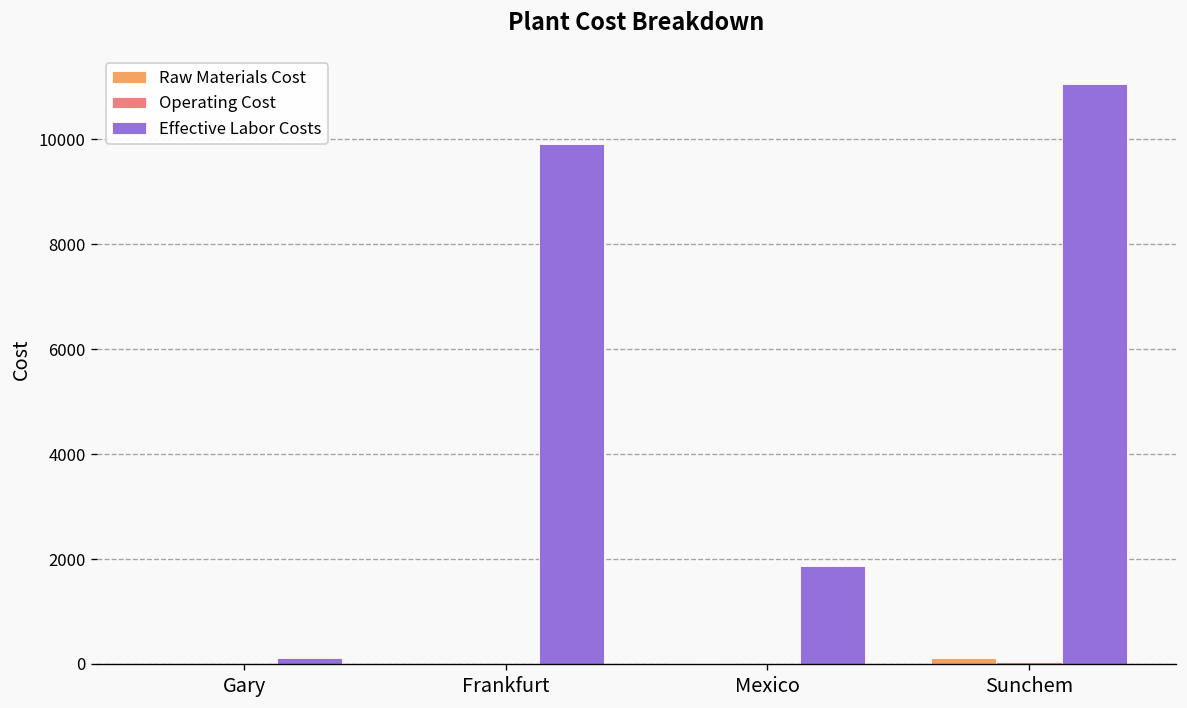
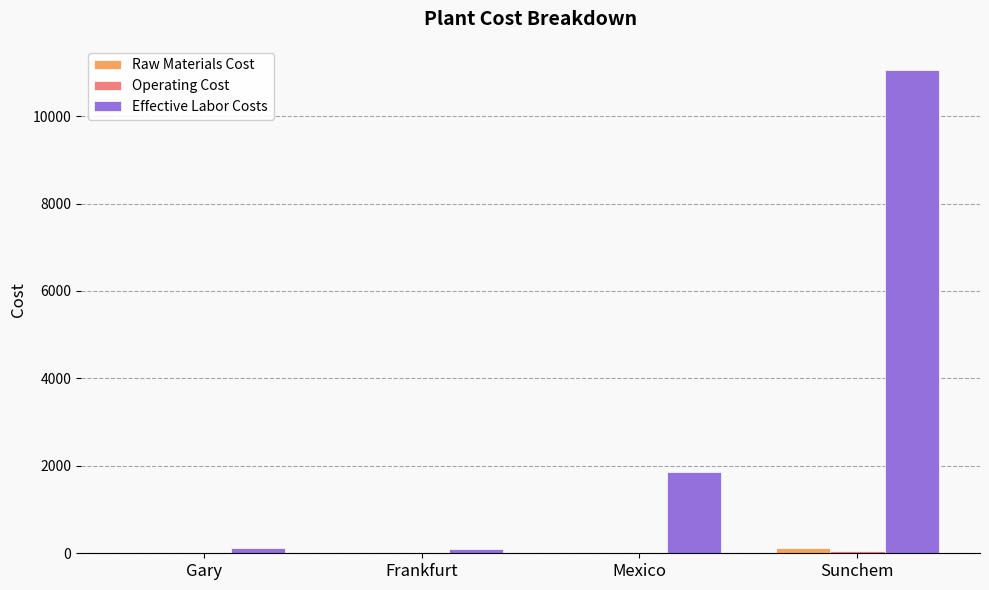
  {
    "Effective Labor Costs": {
      "Gary": 100,
-     "Frankfurt": 9900,
+     "Frankfurt": 100,
      "Mexico": 1900,
      "Sunchem": 11100
    }
  }
